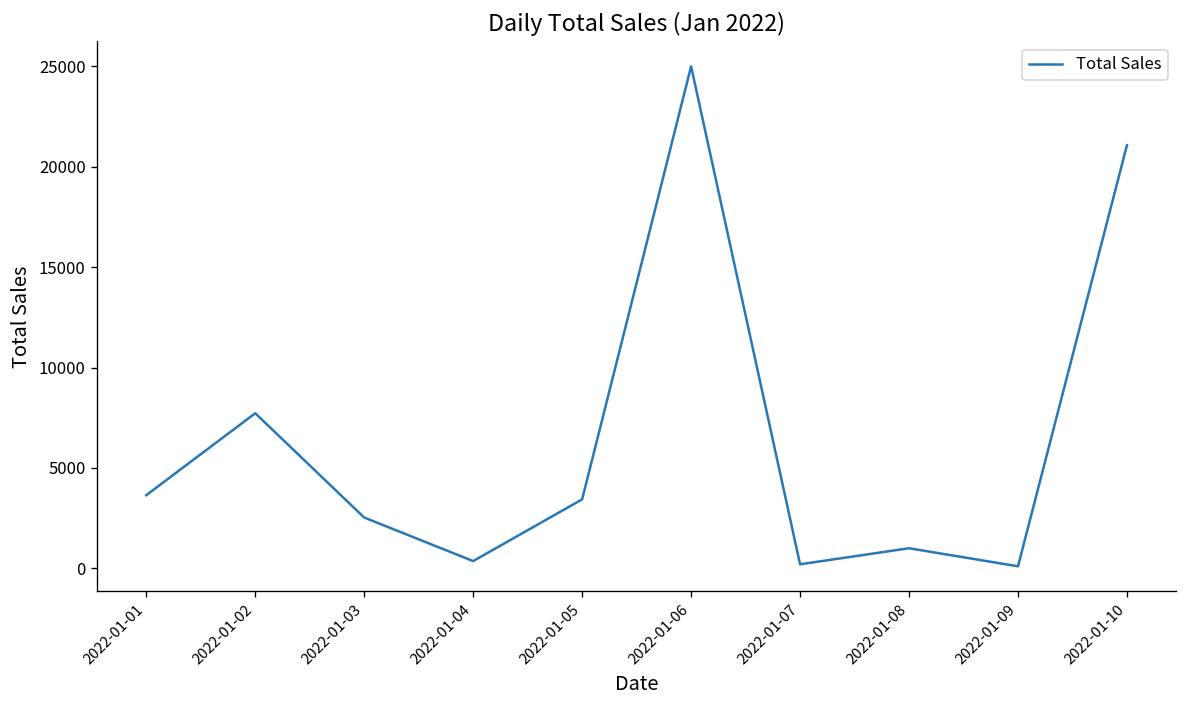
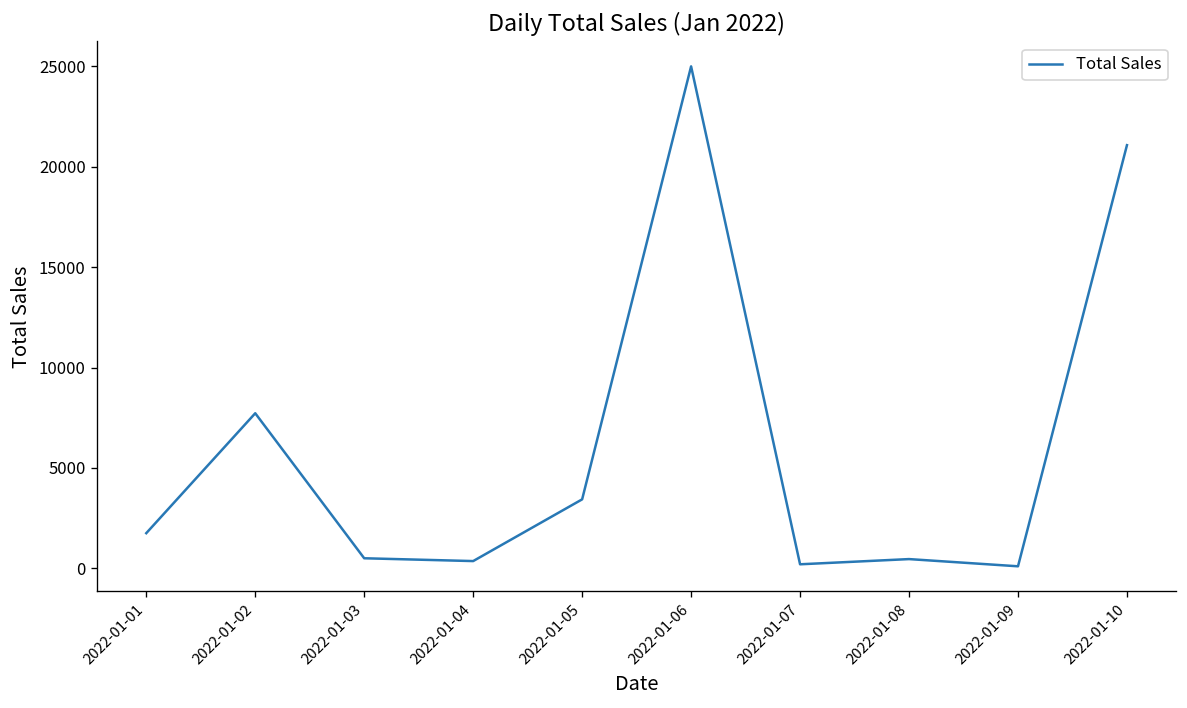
  {
-   "2022-01-01": 3600,
+   "2022-01-01": 1800,
    "2022-01-02": 7700,
-   "2022-01-03": 2500,
+   "2022-01-03": 500,
    "2022-01-04": 400,
    "2022-01-05": 3400,
    "2022-01-06": 25000,
    "2022-01-07": 200,
-   "2022-01-08": 1000,
+   "2022-01-08": 500,
    "2022-01-09": 100,
    "2022-01-10": 21100
  }
